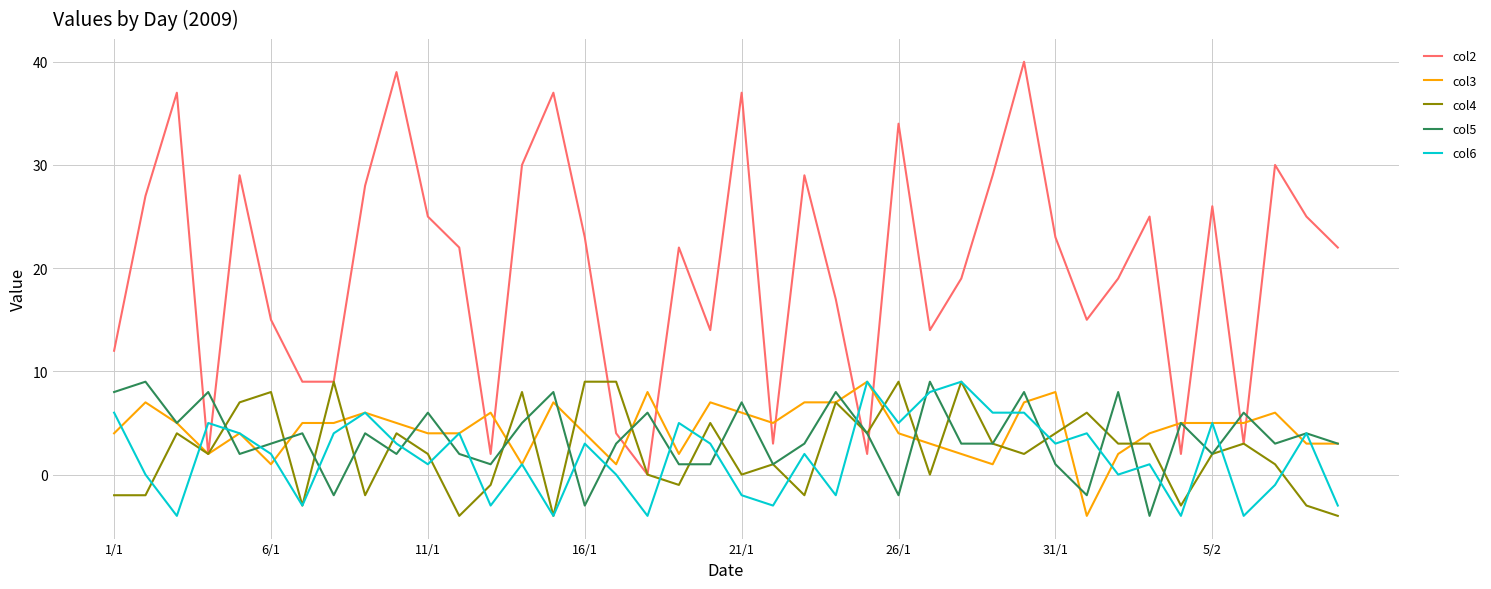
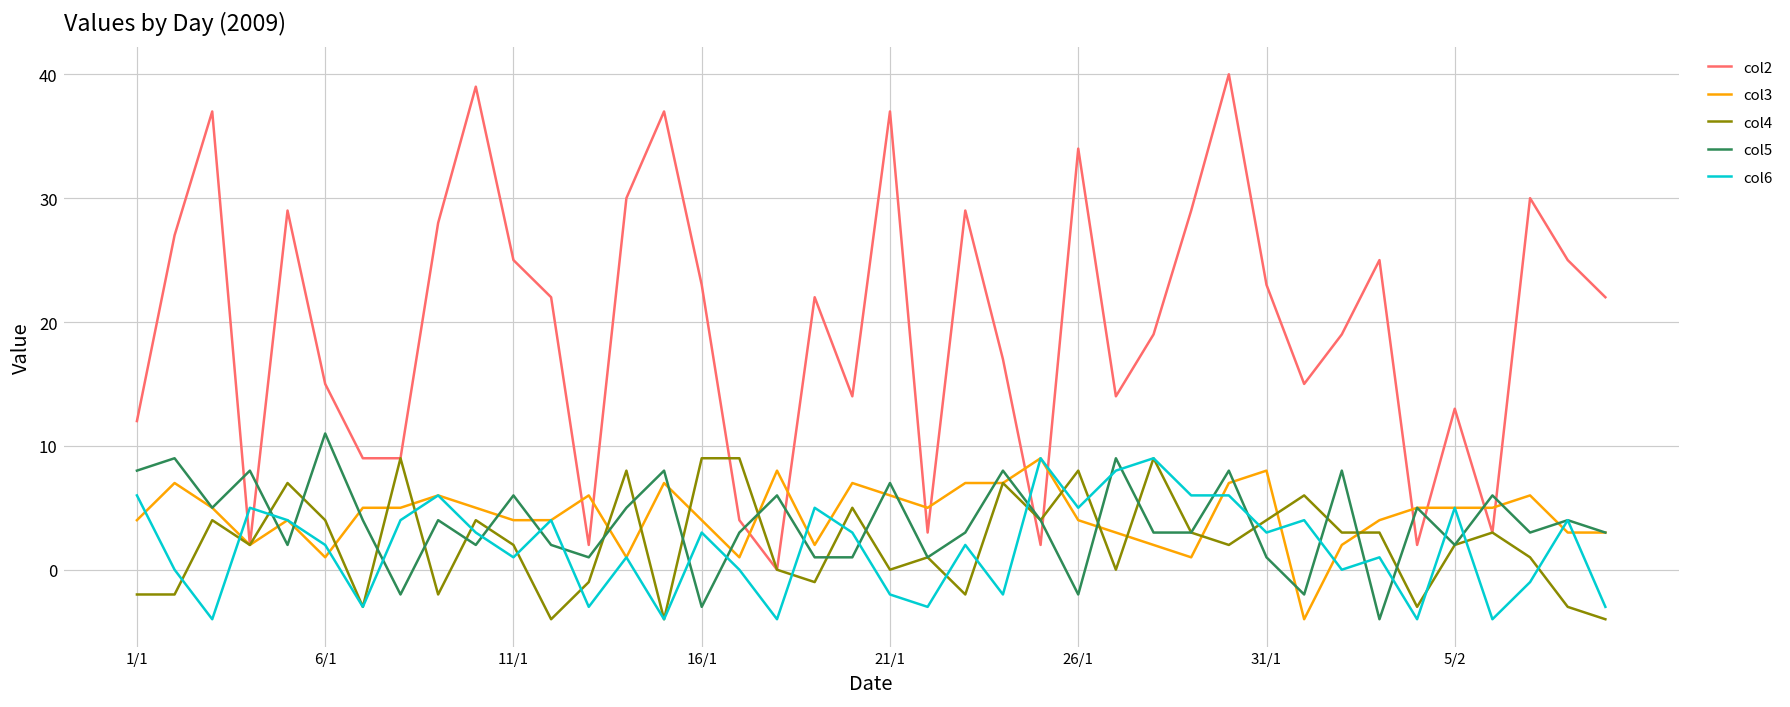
  {
    "col2": {
      "1/1": 12,
      "6/1": 15,
      "11/1": 25,
      "16/1": 23,
      "21/1": 37,
      "26/1": 34,
      "31/1": 23,
-     "5/2": 26
+     "5/2": 13
    },
    "col3": {
      "1/1": 4,
      "6/1": 1,
      "11/1": 4,
      "16/1": 4,
      "21/1": 6,
      "26/1": 4,
      "31/1": 8
    },
    "col4": {
      "1/1": -2,
-     "6/1": 8,
+     "6/1": 4,
      "11/1": 2,
      "16/1": 9,
      "21/1": 0,
-     "26/1": 9,
+     "26/1": 8,
      "31/1": 4
    },
    "col5": {
      "1/1": 8,
-     "6/1": 3,
+     "6/1": 11,
      "11/1": 6,
      "16/1": -3,
      "21/1": 7,
      "26/1": -2,
      "31/1": 1
    },
    "col6": {
      "1/1": 6,
      "6/1": 2,
      "11/1": 1,
      "16/1": 3,
      "21/1": -2,
      "26/1": 5,
      "31/1": 3
    }
  }
